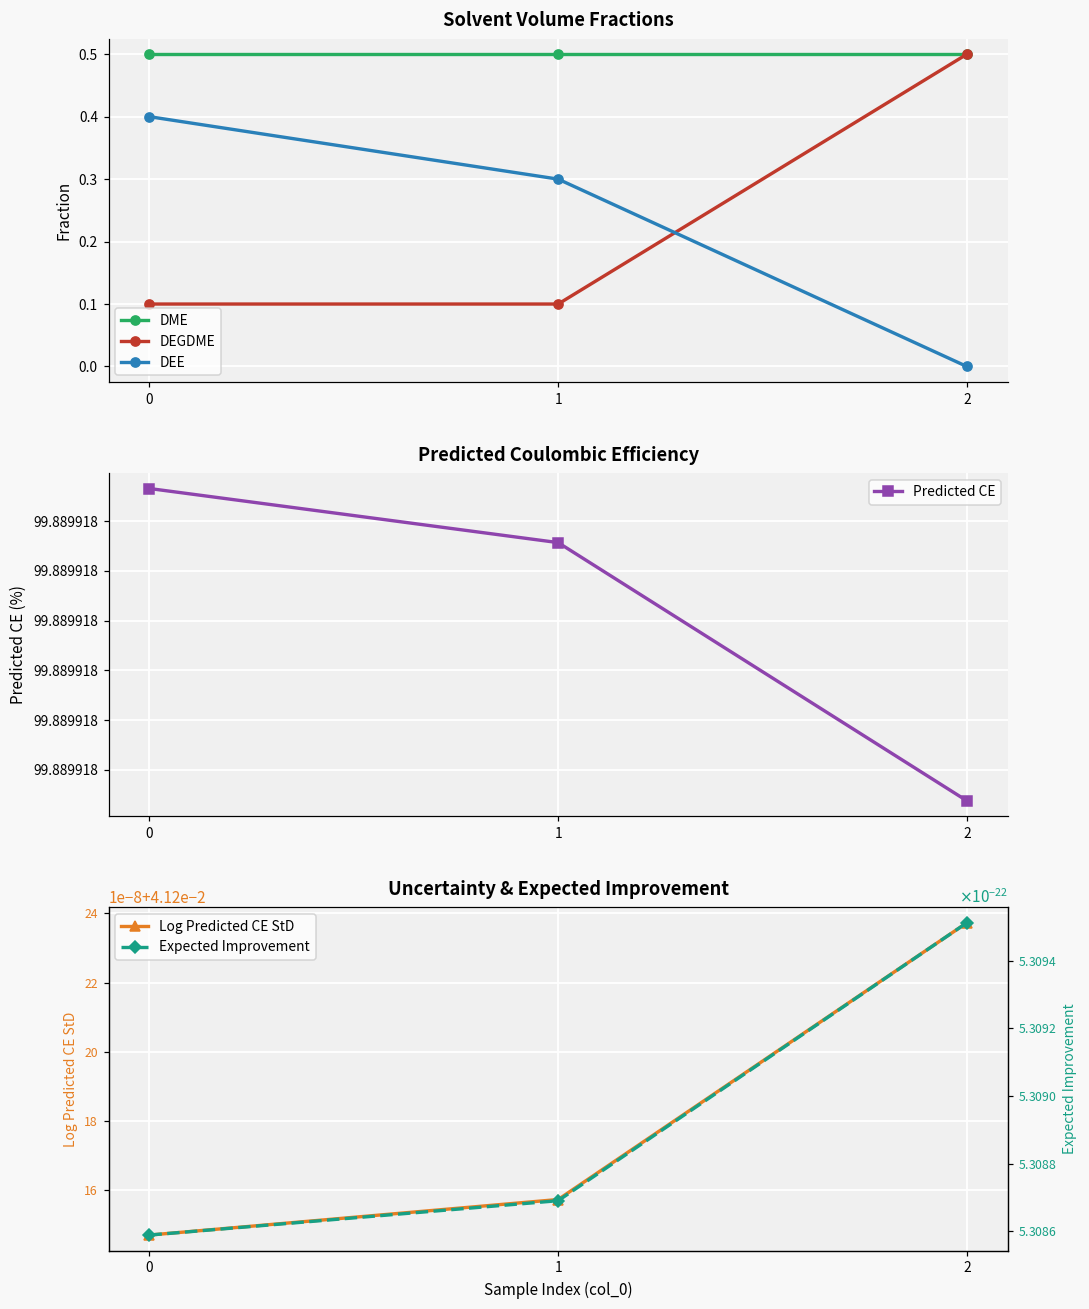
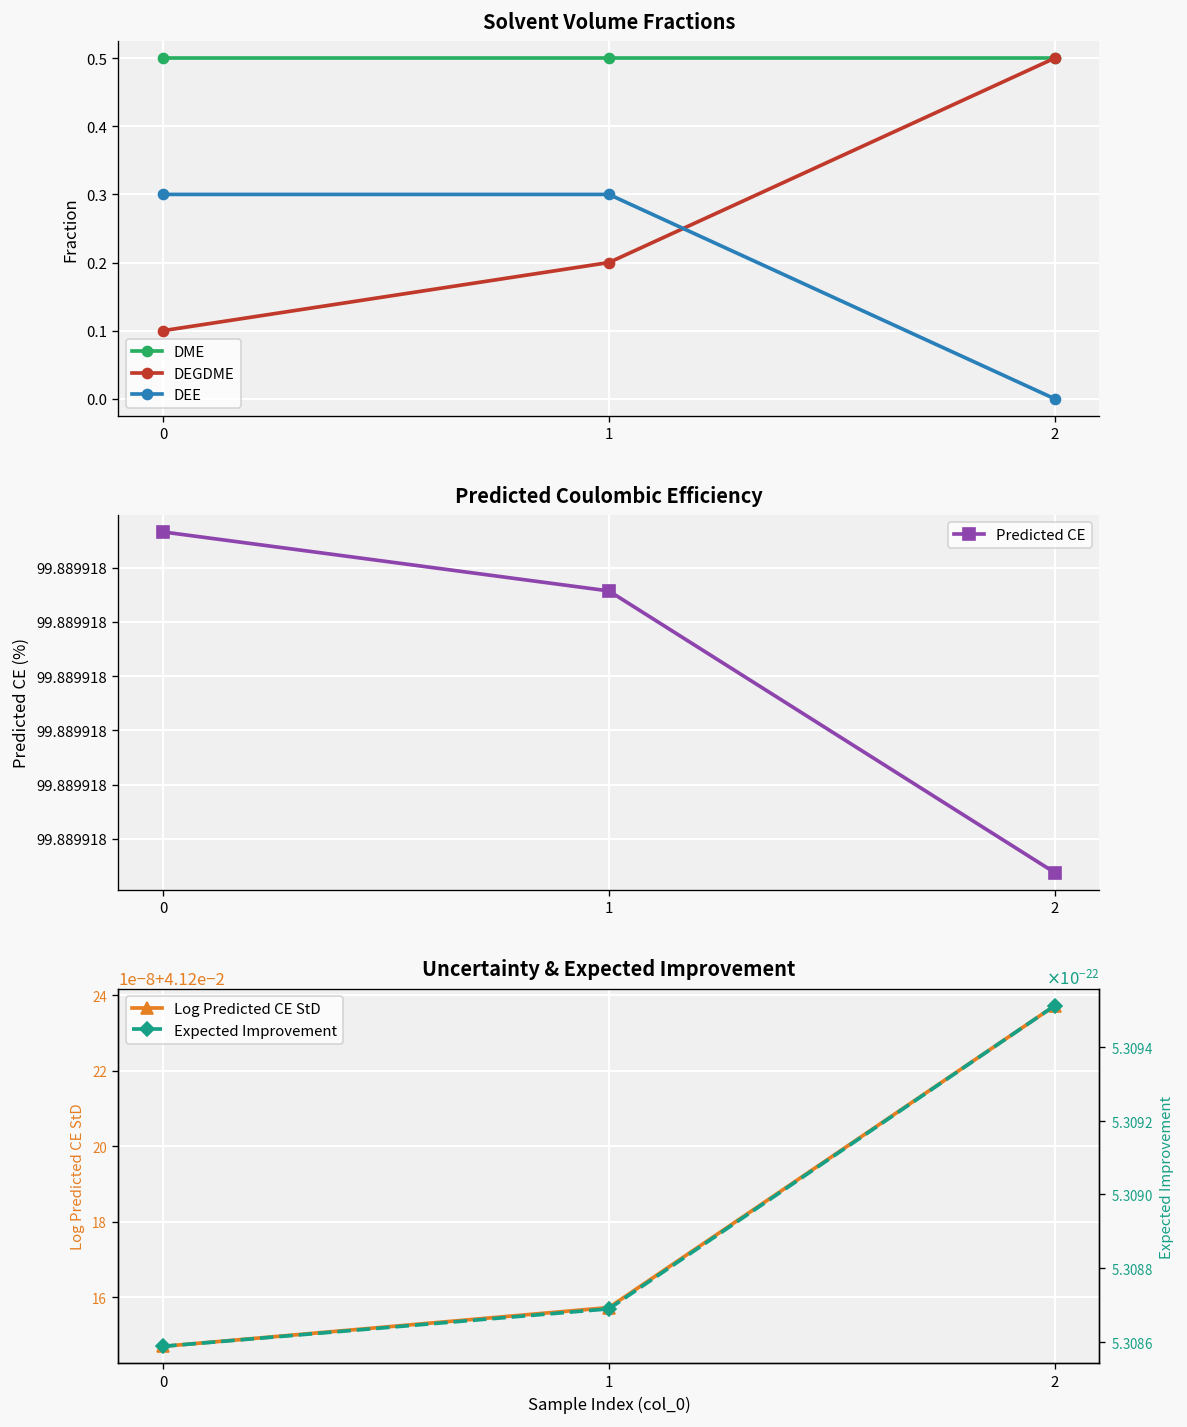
  {
    "Solvent Volume Fractions": {
      "DME": {
        "0": 0.5,
        "1": 0.5
      },
      "DEGDME": {
        "0": 0.1,
-       "1": 0.1
+       "1": 0.2
      },
      "DEE": {
-       "0": 0.4,
+       "0": 0.3,
        "1": 0.3,
        "2": 0.0
      }
    }
  }
